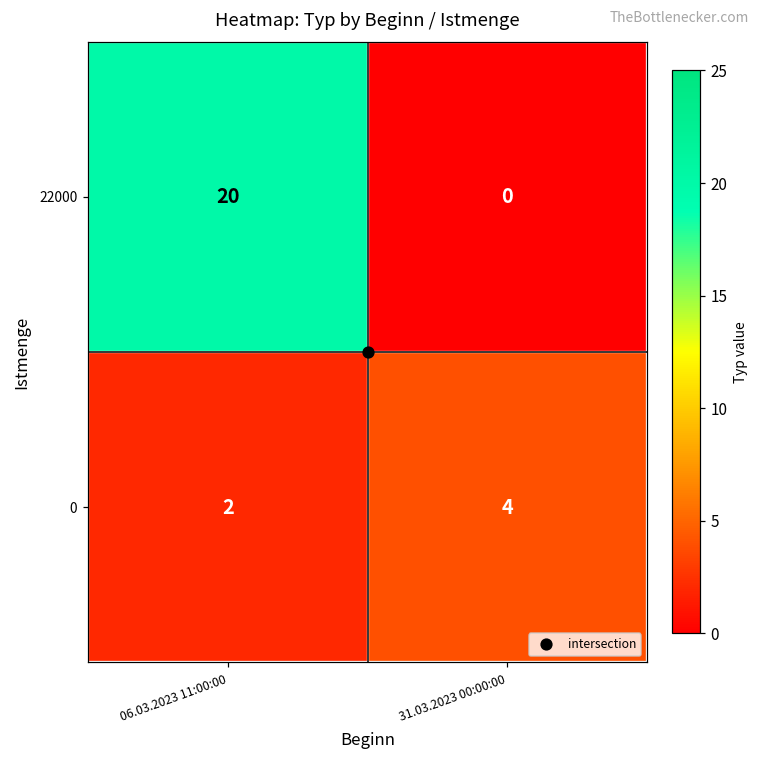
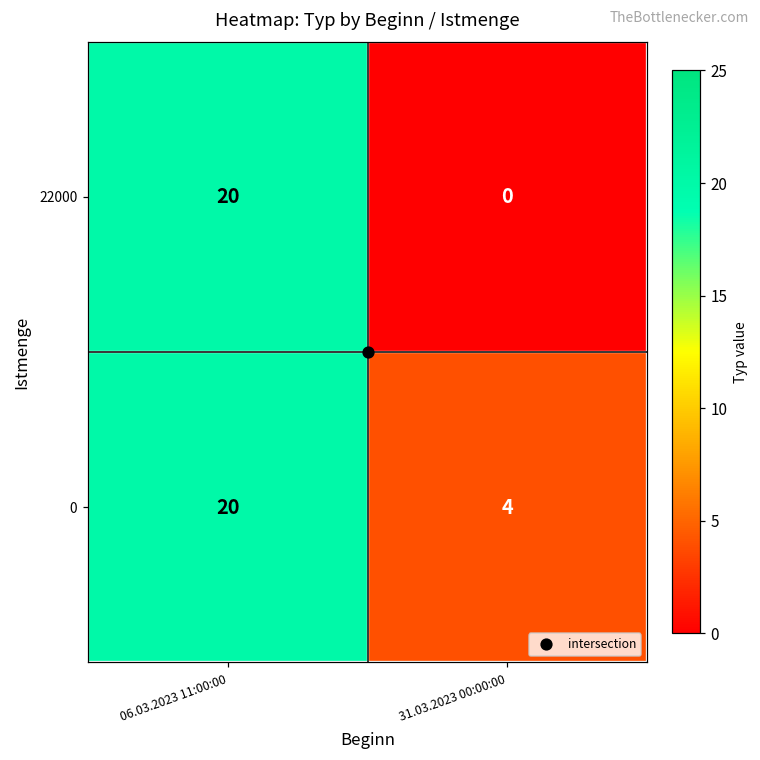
  {
    "22000": {
      "06.03.2023 11:00:00": 20,
      "31.03.2023 00:00:00": 0
    },
    "0": {
-     "06.03.2023 11:00:00": 2,
+     "06.03.2023 11:00:00": 20,
      "31.03.2023 00:00:00": 4
    }
  }
